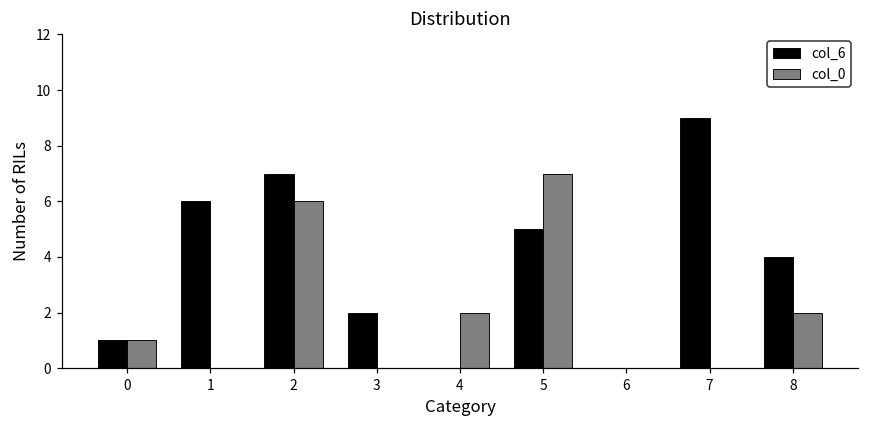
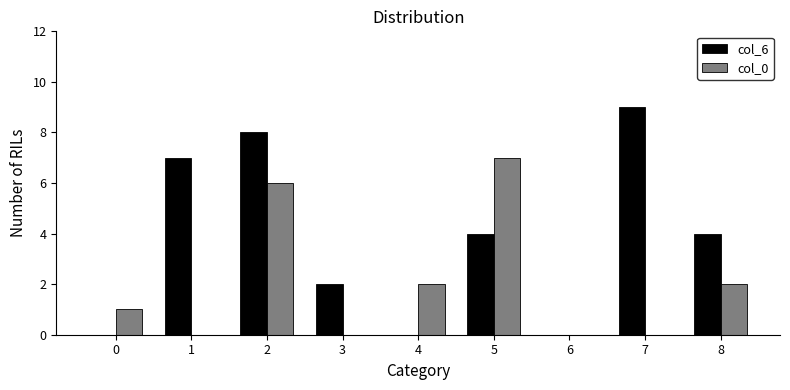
  {
    "col_6": {
-     "0": 1,
-     "1": 6,
-     "2": 7,
+     "0": 0,
+     "1": 7,
+     "2": 8,
      "3": 2,
      "4": 0,
-     "5": 5,
+     "5": 4,
      "6": 0,
      "7": 9,
      "8": 4
    },
    "col_0": {
      "0": 1,
      "1": 0,
      "2": 6,
      "3": 0,
      "4": 2,
      "5": 7,
      "6": 0,
      "7": 0,
      "8": 2
    }
  }
